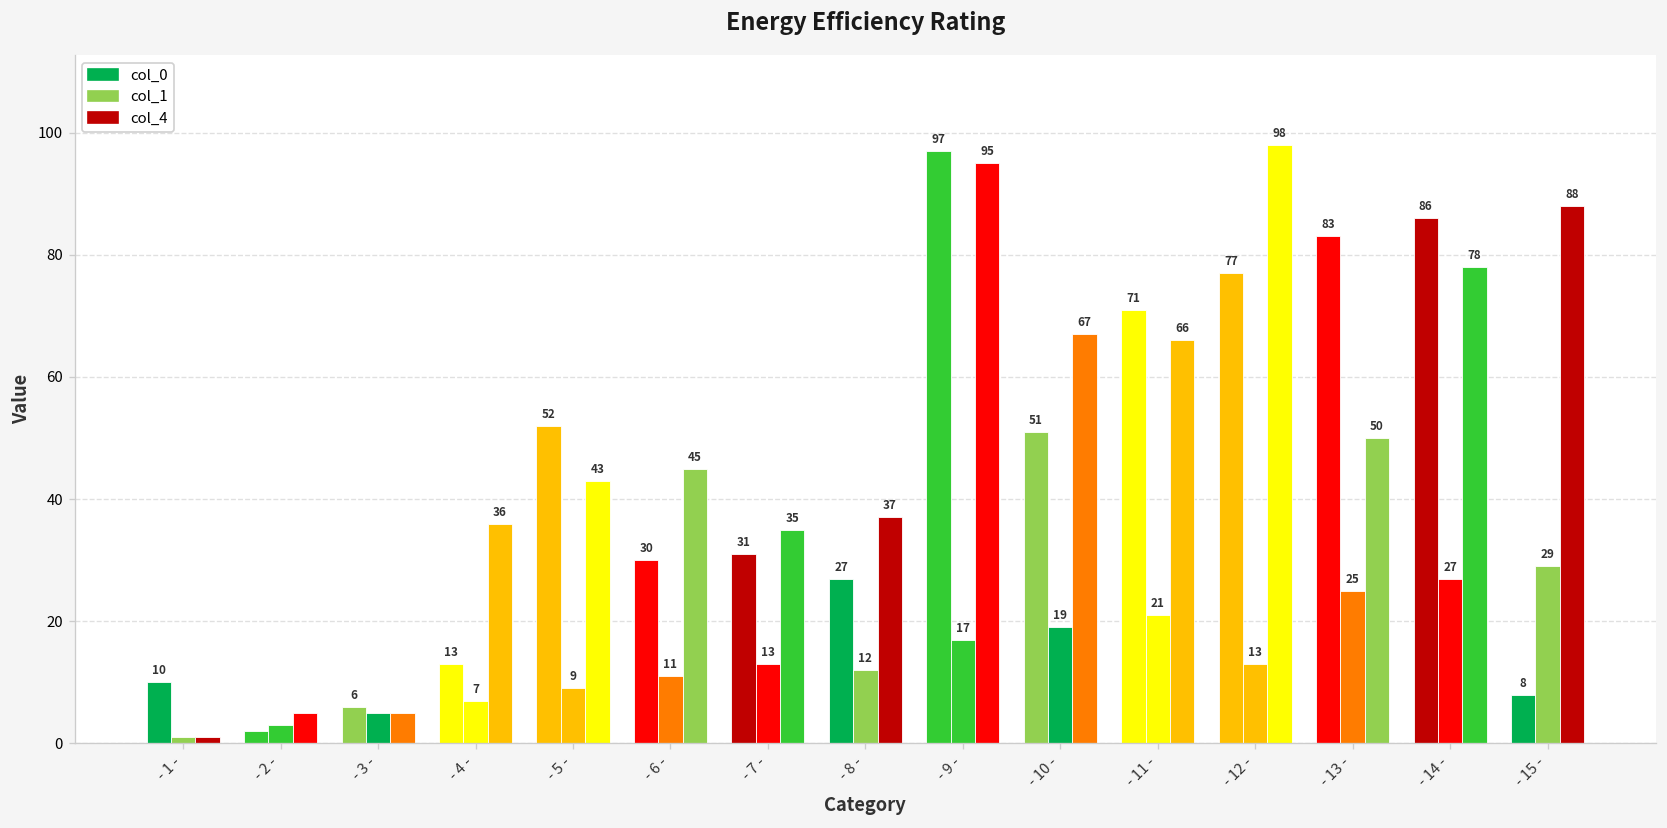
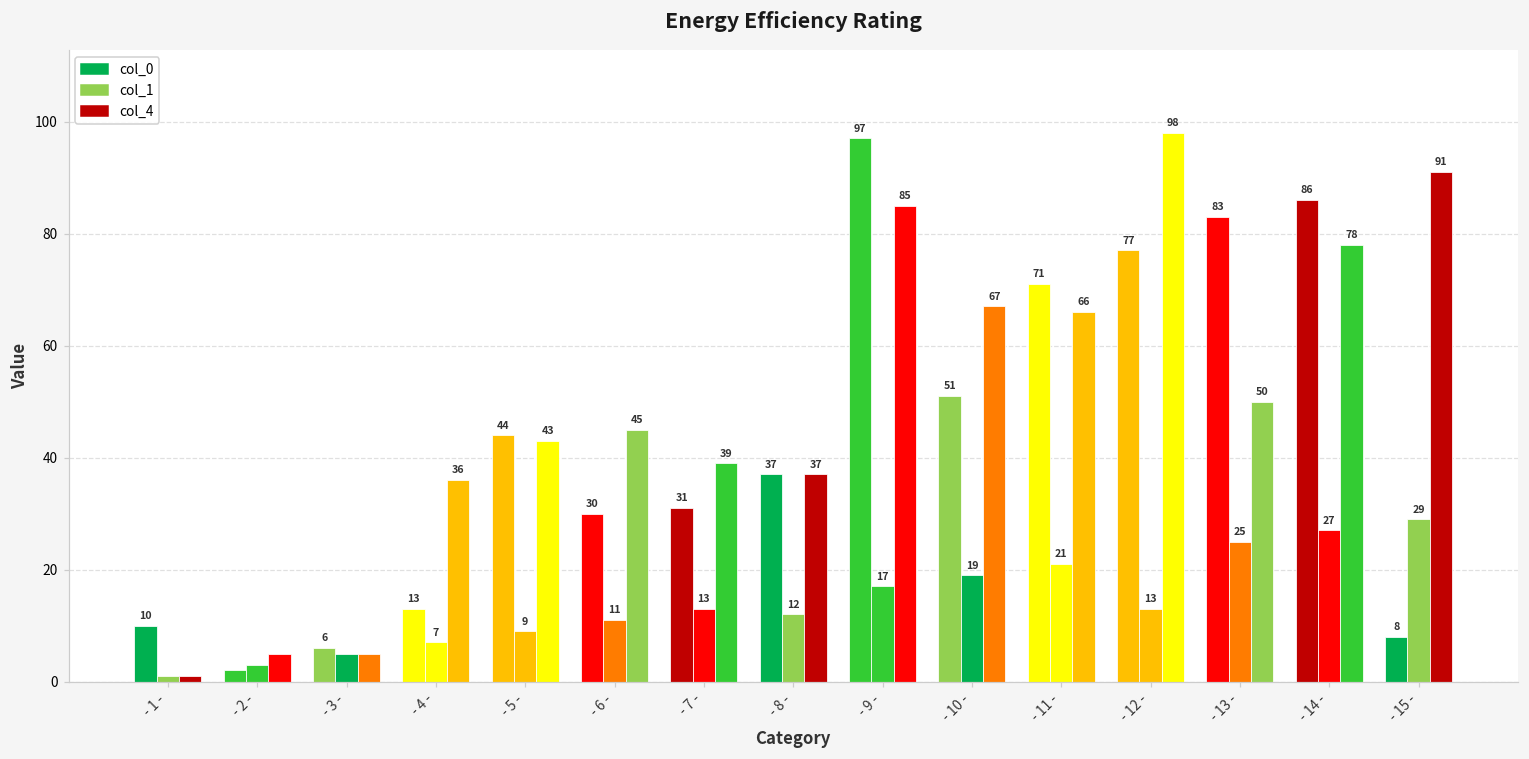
  {
    "col_0": {
      "- 1 -": 10,
      "- 3 -": 6,
      "- 4 -": 13,
-     "- 5 -": 52,
+     "- 5 -": 44,
      "- 6 -": 30,
      "- 7 -": 31,
-     "- 8 -": 27,
+     "- 8 -": 37,
      "- 9 -": 97,
      "- 10 -": 51,
      "- 11 -": 71,
      "- 12 -": 77,
      "- 13 -": 83,
      "- 14 -": 86,
      "- 15 -": 8
    },
    "col_1": {
      "- 4 -": 7,
      "- 5 -": 9,
      "- 6 -": 11,
      "- 7 -": 13,
      "- 8 -": 12,
      "- 9 -": 17,
      "- 10 -": 19,
      "- 11 -": 21,
      "- 12 -": 13,
      "- 13 -": 25,
      "- 14 -": 27,
      "- 15 -": 29
    },
    "col_4": {
      "- 4 -": 36,
      "- 5 -": 43,
      "- 6 -": 45,
-     "- 7 -": 35,
+     "- 7 -": 39,
      "- 8 -": 37,
-     "- 9 -": 95,
+     "- 9 -": 85,
      "- 10 -": 67,
      "- 11 -": 66,
      "- 12 -": 98,
      "- 13 -": 50,
      "- 14 -": 78,
-     "- 15 -": 88
+     "- 15 -": 91
    }
  }
